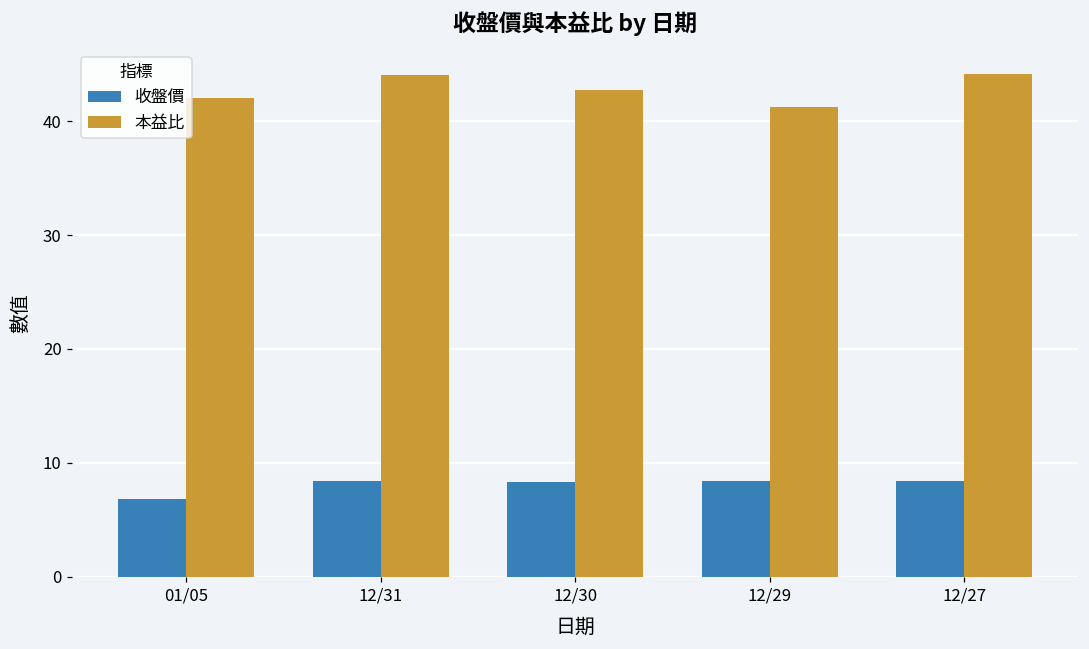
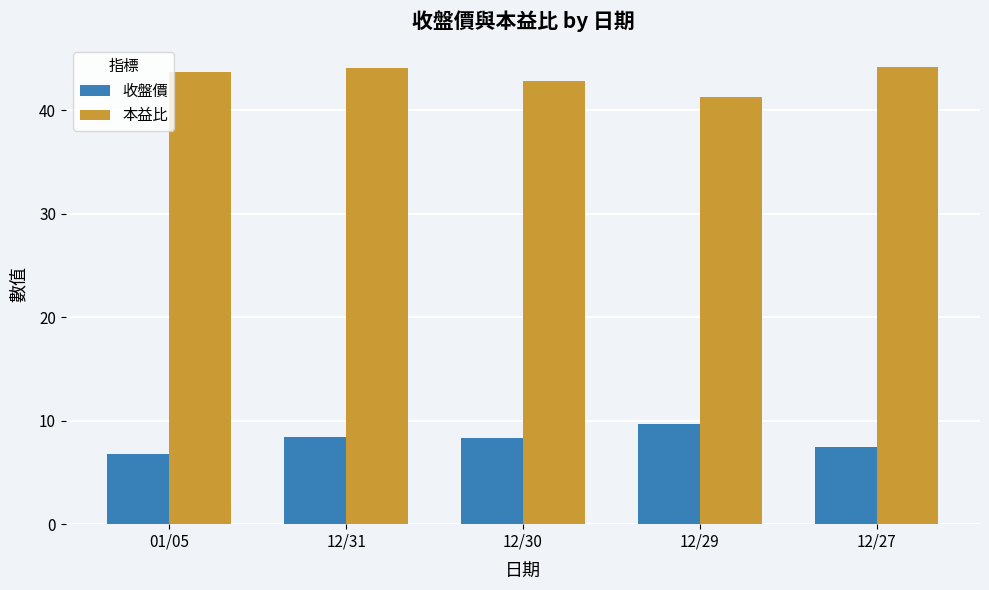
  {
    "收盤價": {
      "01/05": 6.8,
      "12/31": 8.4,
      "12/30": 8.4,
-     "12/29": 8.4,
-     "12/27": 8.4
+     "12/29": 9.7,
+     "12/27": 7.5
    },
    "本益比": {
-     "01/05": 42.1,
+     "01/05": 43.7,
      "12/31": 44.1,
      "12/30": 42.8,
      "12/29": 41.2,
      "12/27": 44.2
    }
  }
